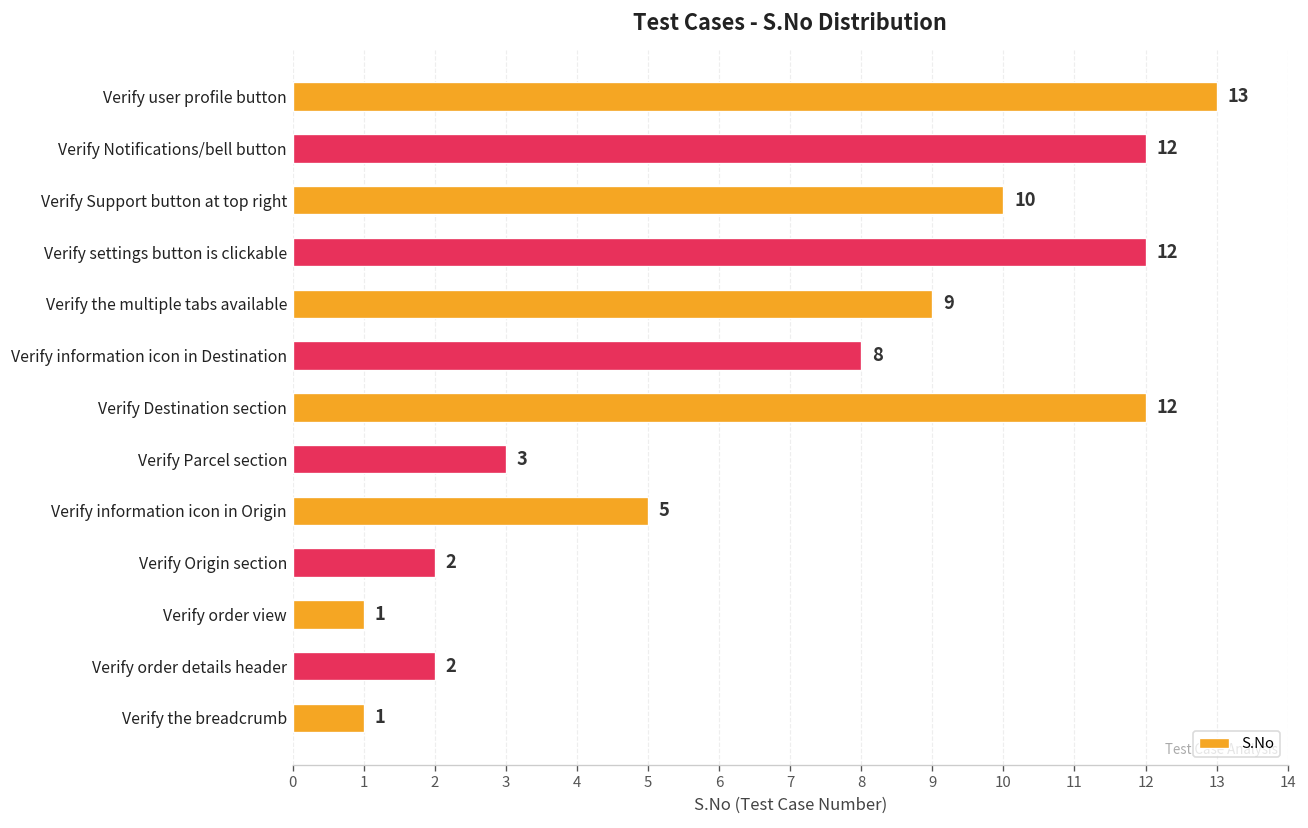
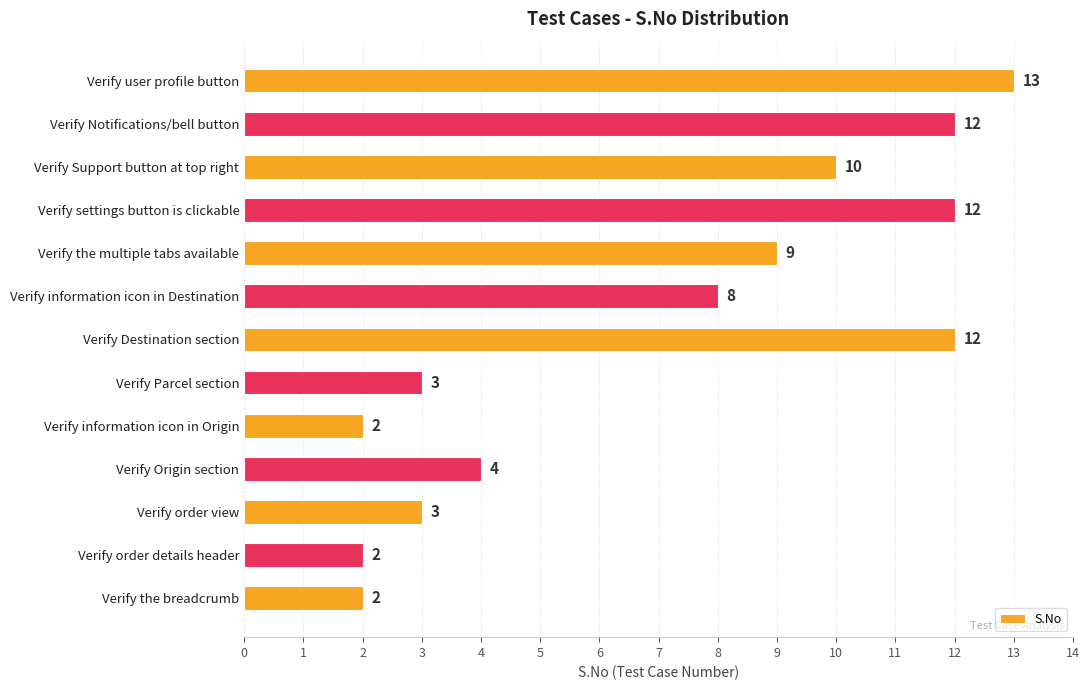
  {
    "Verify user profile button": 13,
    "Verify Notifications/bell button": 12,
    "Verify Support button at top right": 10,
    "Verify settings button is clickable": 12,
    "Verify the multiple tabs available": 9,
    "Verify information icon in Destination": 8,
    "Verify Destination section": 12,
    "Verify Parcel section": 3,
-   "Verify information icon in Origin": 5,
-   "Verify Origin section": 2,
-   "Verify order view": 1,
+   "Verify information icon in Origin": 2,
+   "Verify Origin section": 4,
+   "Verify order view": 3,
    "Verify order details header": 2,
-   "Verify the breadcrumb": 1
+   "Verify the breadcrumb": 2
  }
